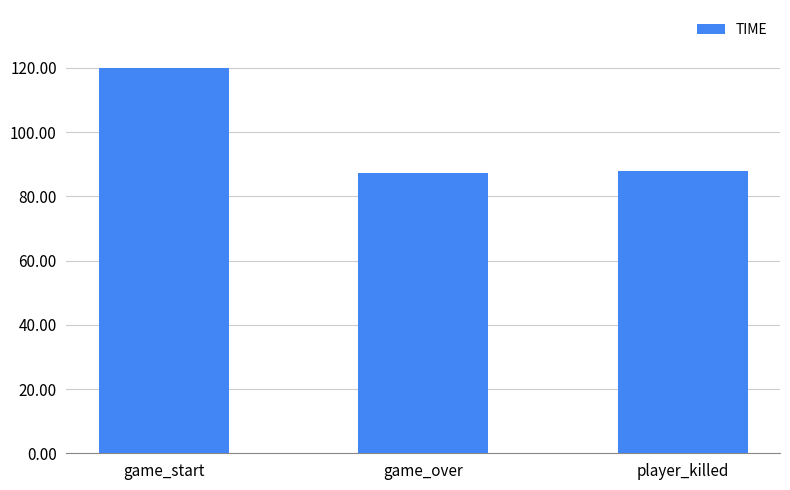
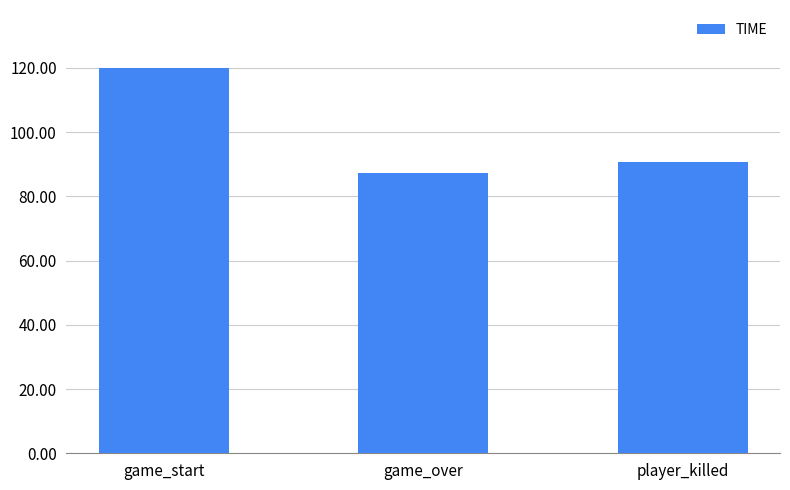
  {
    "game_start": 120,
    "game_over": 87,
-   "player_killed": 88
+   "player_killed": 91
  }
